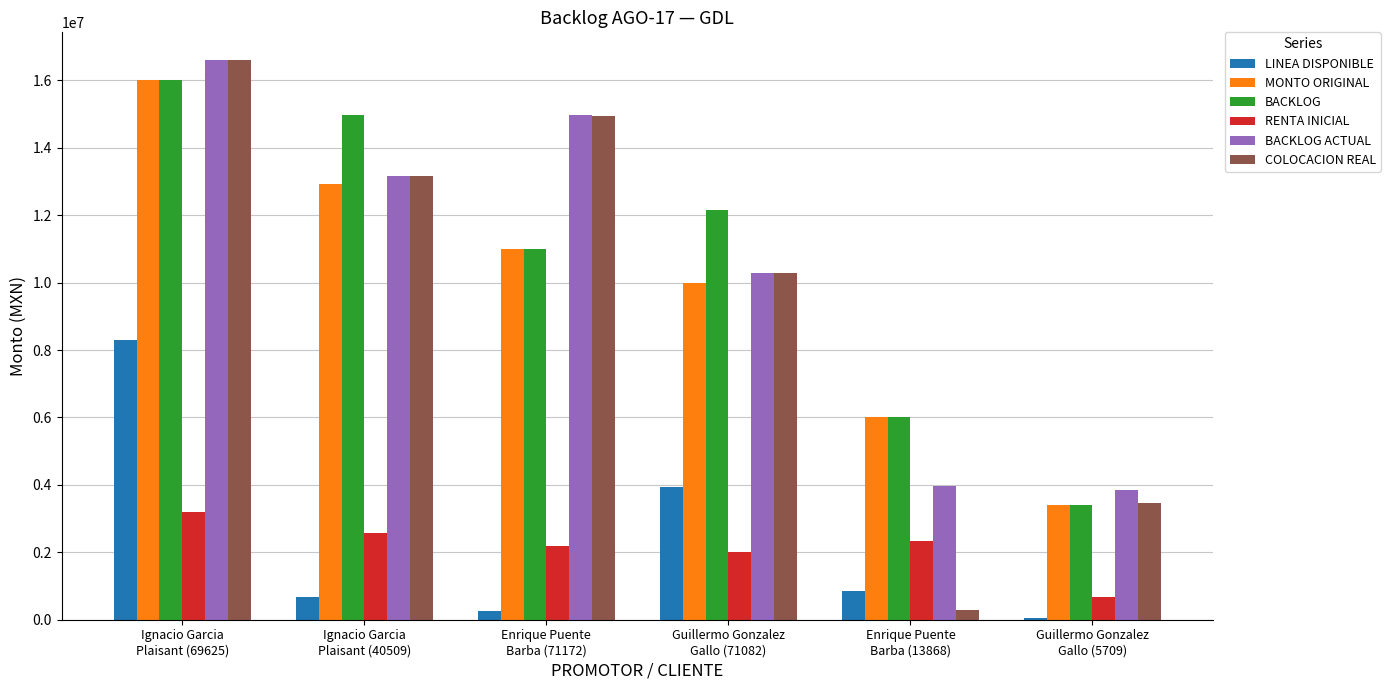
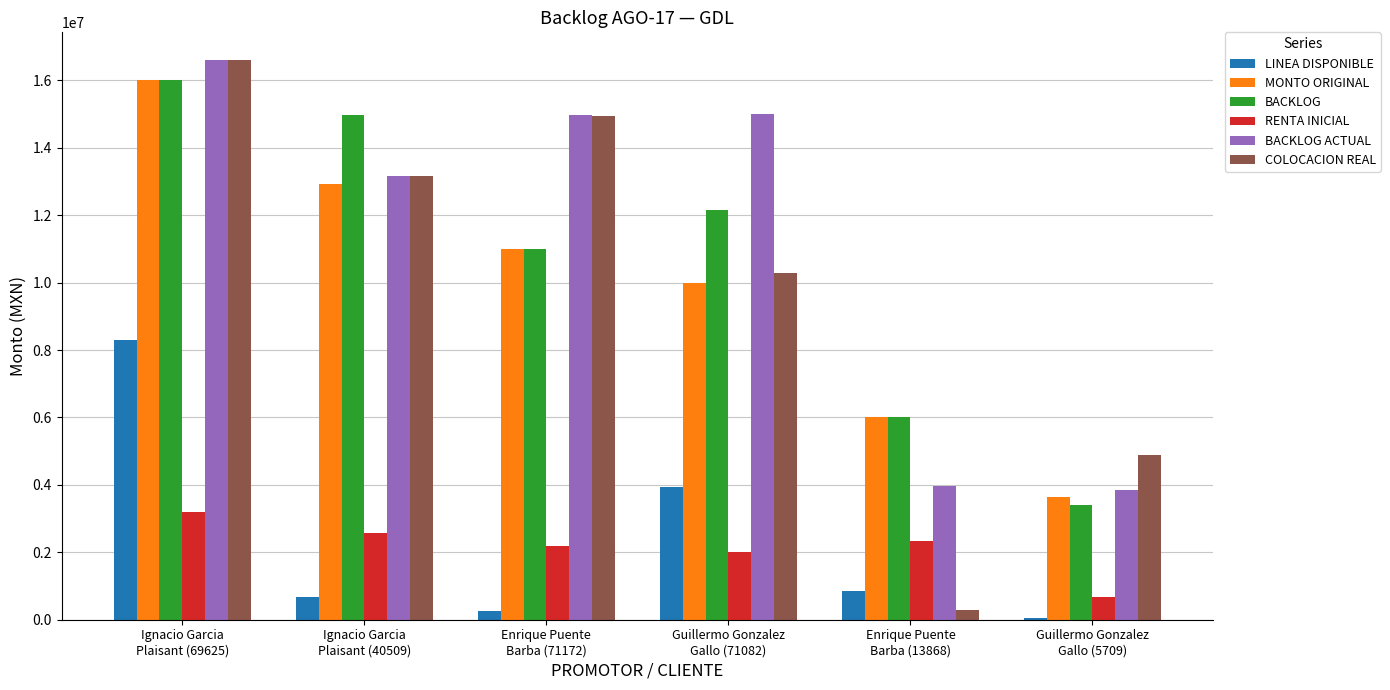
  {
    "LINEA DISPONIBLE": {
      "Ignacio Garcia Plaisant (69625)": 8300000,
      "Ignacio Garcia Plaisant (40509)": 700000,
      "Enrique Puente Barba (71172)": 300000,
      "Guillermo Gonzalez Gallo (71082)": 3900000,
      "Enrique Puente Barba (13868)": 800000
    },
    "MONTO ORIGINAL": {
      "Ignacio Garcia Plaisant (69625)": 16000000,
      "Ignacio Garcia Plaisant (40509)": 12900000,
      "Enrique Puente Barba (71172)": 11000000,
      "Guillermo Gonzalez Gallo (71082)": 10000000,
      "Enrique Puente Barba (13868)": 6000000,
-     "Guillermo Gonzalez Gallo (5709)": 3400000
+     "Guillermo Gonzalez Gallo (5709)": 3700000
    },
    "BACKLOG": {
      "Ignacio Garcia Plaisant (69625)": 16000000,
      "Ignacio Garcia Plaisant (40509)": 15000000,
      "Enrique Puente Barba (71172)": 11000000,
      "Guillermo Gonzalez Gallo (71082)": 12100000,
      "Enrique Puente Barba (13868)": 6000000,
      "Guillermo Gonzalez Gallo (5709)": 3400000
    },
    "RENTA INICIAL": {
      "Ignacio Garcia Plaisant (69625)": 3200000,
      "Ignacio Garcia Plaisant (40509)": 2600000,
      "Enrique Puente Barba (71172)": 2200000,
      "Guillermo Gonzalez Gallo (71082)": 2000000,
      "Enrique Puente Barba (13868)": 2300000,
      "Guillermo Gonzalez Gallo (5709)": 700000
    },
    "BACKLOG ACTUAL": {
      "Ignacio Garcia Plaisant (69625)": 16600000,
      "Ignacio Garcia Plaisant (40509)": 13200000,
      "Enrique Puente Barba (71172)": 15000000,
-     "Guillermo Gonzalez Gallo (71082)": 10300000,
+     "Guillermo Gonzalez Gallo (71082)": 15000000,
      "Enrique Puente Barba (13868)": 4000000,
      "Guillermo Gonzalez Gallo (5709)": 3900000
    },
    "COLOCACION REAL": {
      "Ignacio Garcia Plaisant (69625)": 16600000,
      "Ignacio Garcia Plaisant (40509)": 13200000,
      "Enrique Puente Barba (71172)": 14900000,
      "Guillermo Gonzalez Gallo (71082)": 10300000,
      "Enrique Puente Barba (13868)": 300000,
-     "Guillermo Gonzalez Gallo (5709)": 3500000
+     "Guillermo Gonzalez Gallo (5709)": 4900000
    }
  }
